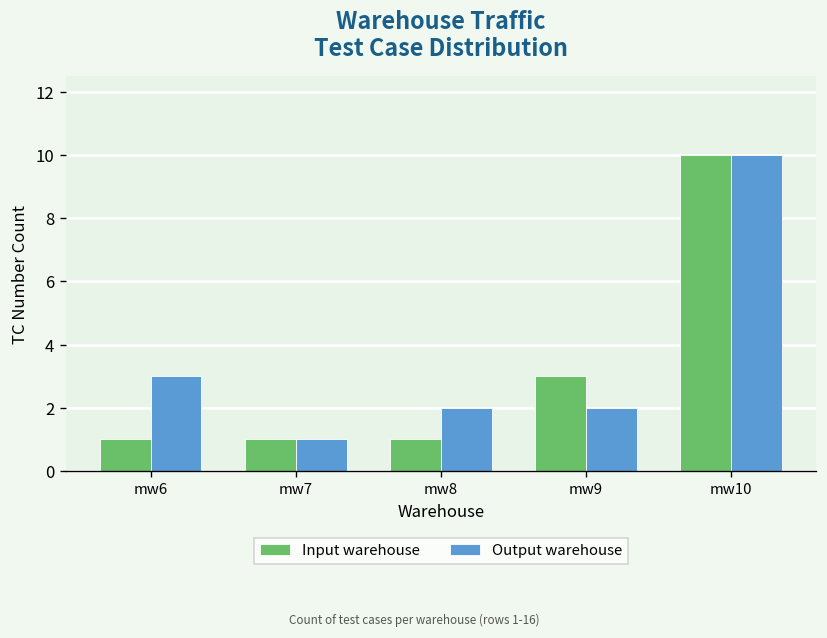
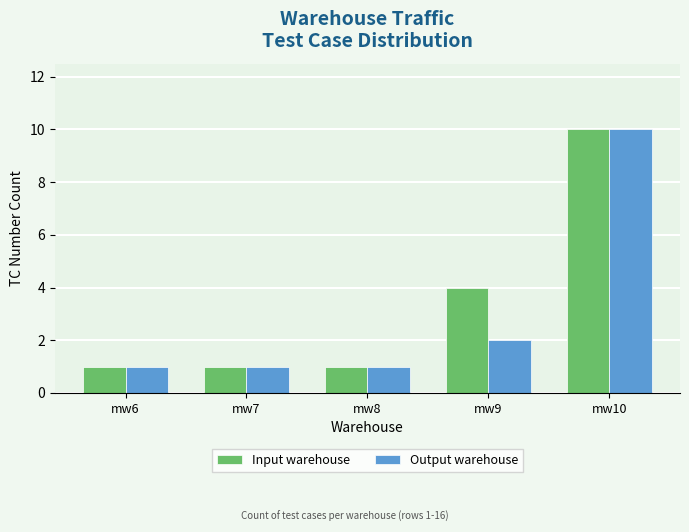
  {
    "Input warehouse": {
      "mw6": 1,
      "mw7": 1,
      "mw8": 1,
-     "mw9": 3,
+     "mw9": 4,
      "mw10": 10
    },
    "Output warehouse": {
-     "mw6": 3,
+     "mw6": 1,
      "mw7": 1,
-     "mw8": 2,
+     "mw8": 1,
      "mw9": 2,
      "mw10": 10
    }
  }
